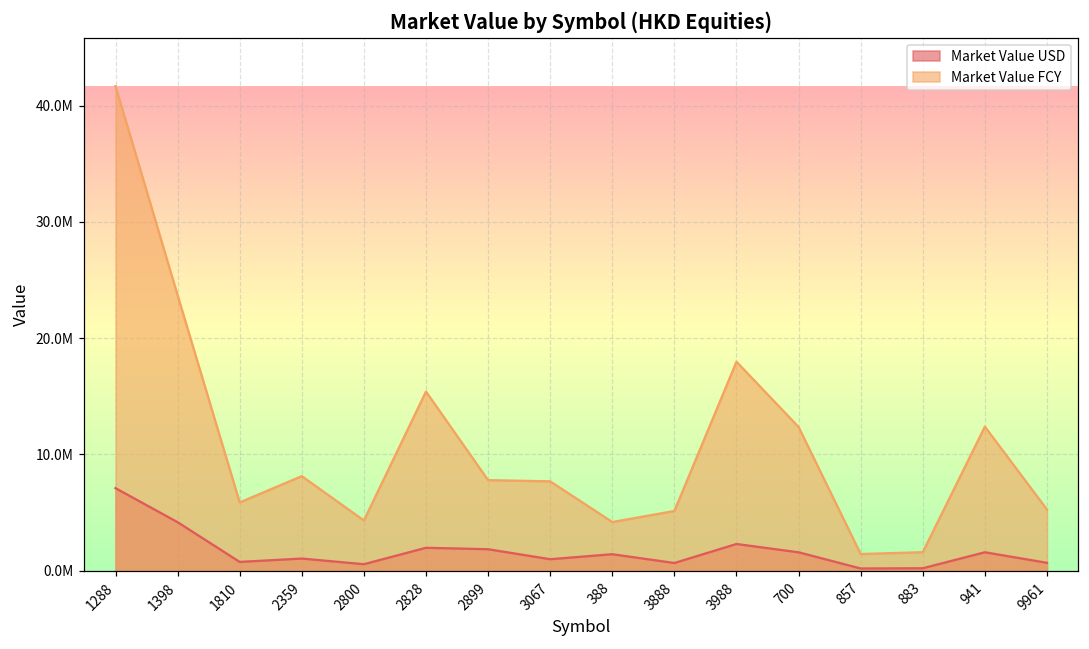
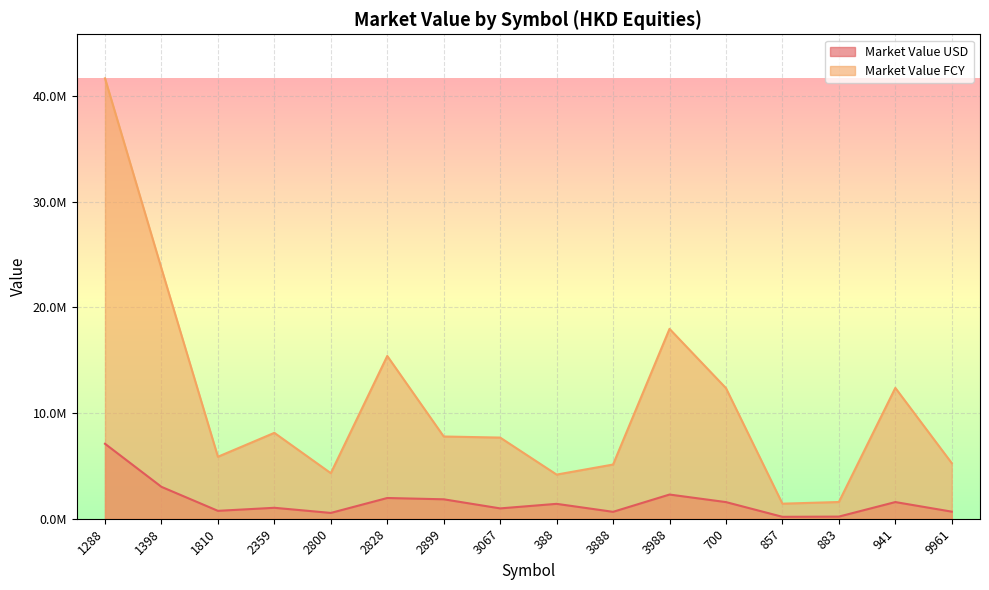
  {
    "Market Value USD": {
      "1288": 7100000,
-     "1398": 4200000,
+     "1398": 3000000,
      "1810": 700000,
      "2359": 1000000,
      "2800": 500000,
      "2828": 2000000,
      "2899": 1800000,
      "3067": 1000000,
      "388": 1400000,
      "3888": 700000,
      "3988": 2300000,
      "700": 1600000,
      "857": 200000,
      "883": 200000,
      "941": 1600000,
      "9961": 700000
    },
    "Market Value FCY": {
      "1288": 41700000,
      "1398": 23700000,
      "1810": 5900000,
      "2359": 8100000,
      "2800": 4300000,
      "2828": 15400000,
      "2899": 7800000,
      "3067": 7700000,
      "388": 4200000,
      "3888": 5100000,
      "3988": 18000000,
      "700": 12400000,
      "857": 1400000,
      "883": 1600000,
      "941": 12400000,
      "9961": 5300000
    }
  }
